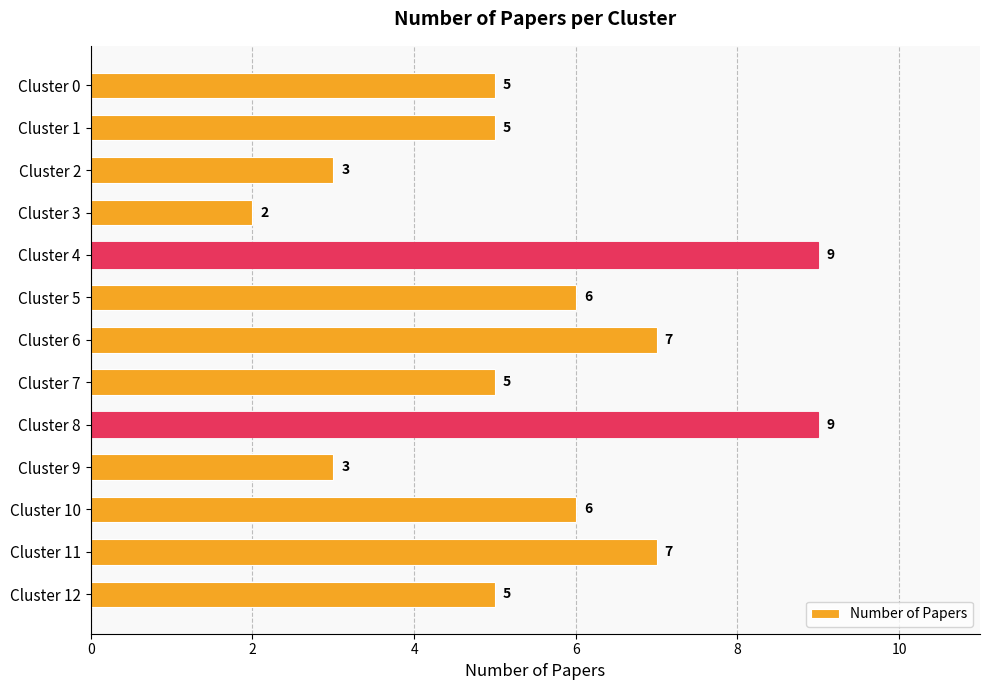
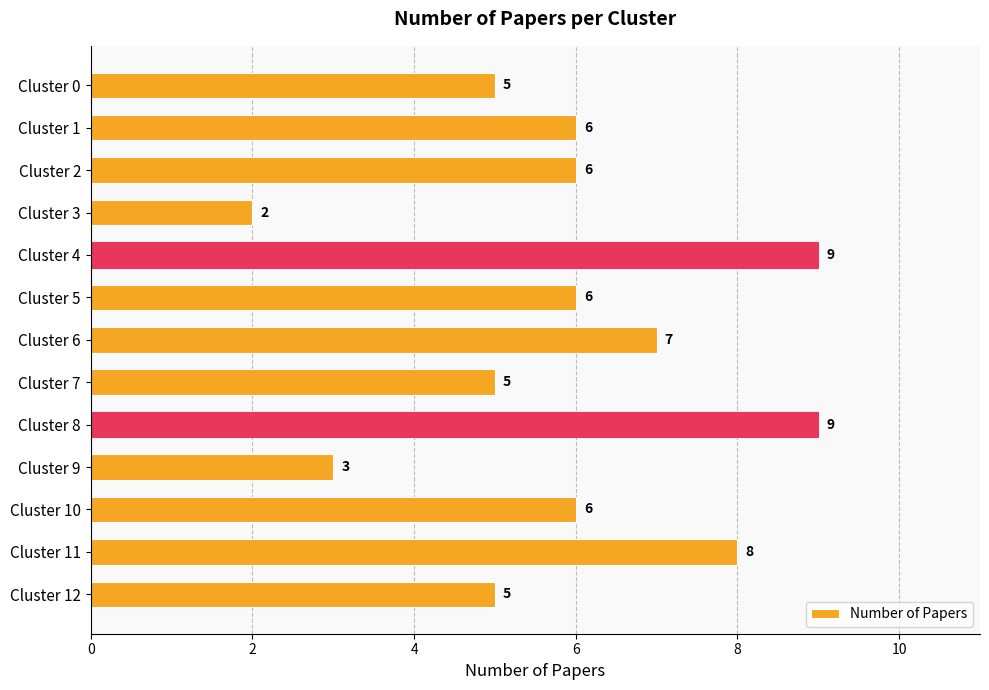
  {
    "Cluster 0": 5,
-   "Cluster 1": 5,
-   "Cluster 2": 3,
+   "Cluster 1": 6,
+   "Cluster 2": 6,
    "Cluster 3": 2,
    "Cluster 4": 9,
    "Cluster 5": 6,
    "Cluster 6": 7,
    "Cluster 7": 5,
    "Cluster 8": 9,
    "Cluster 9": 3,
    "Cluster 10": 6,
-   "Cluster 11": 7,
+   "Cluster 11": 8,
    "Cluster 12": 5
  }
